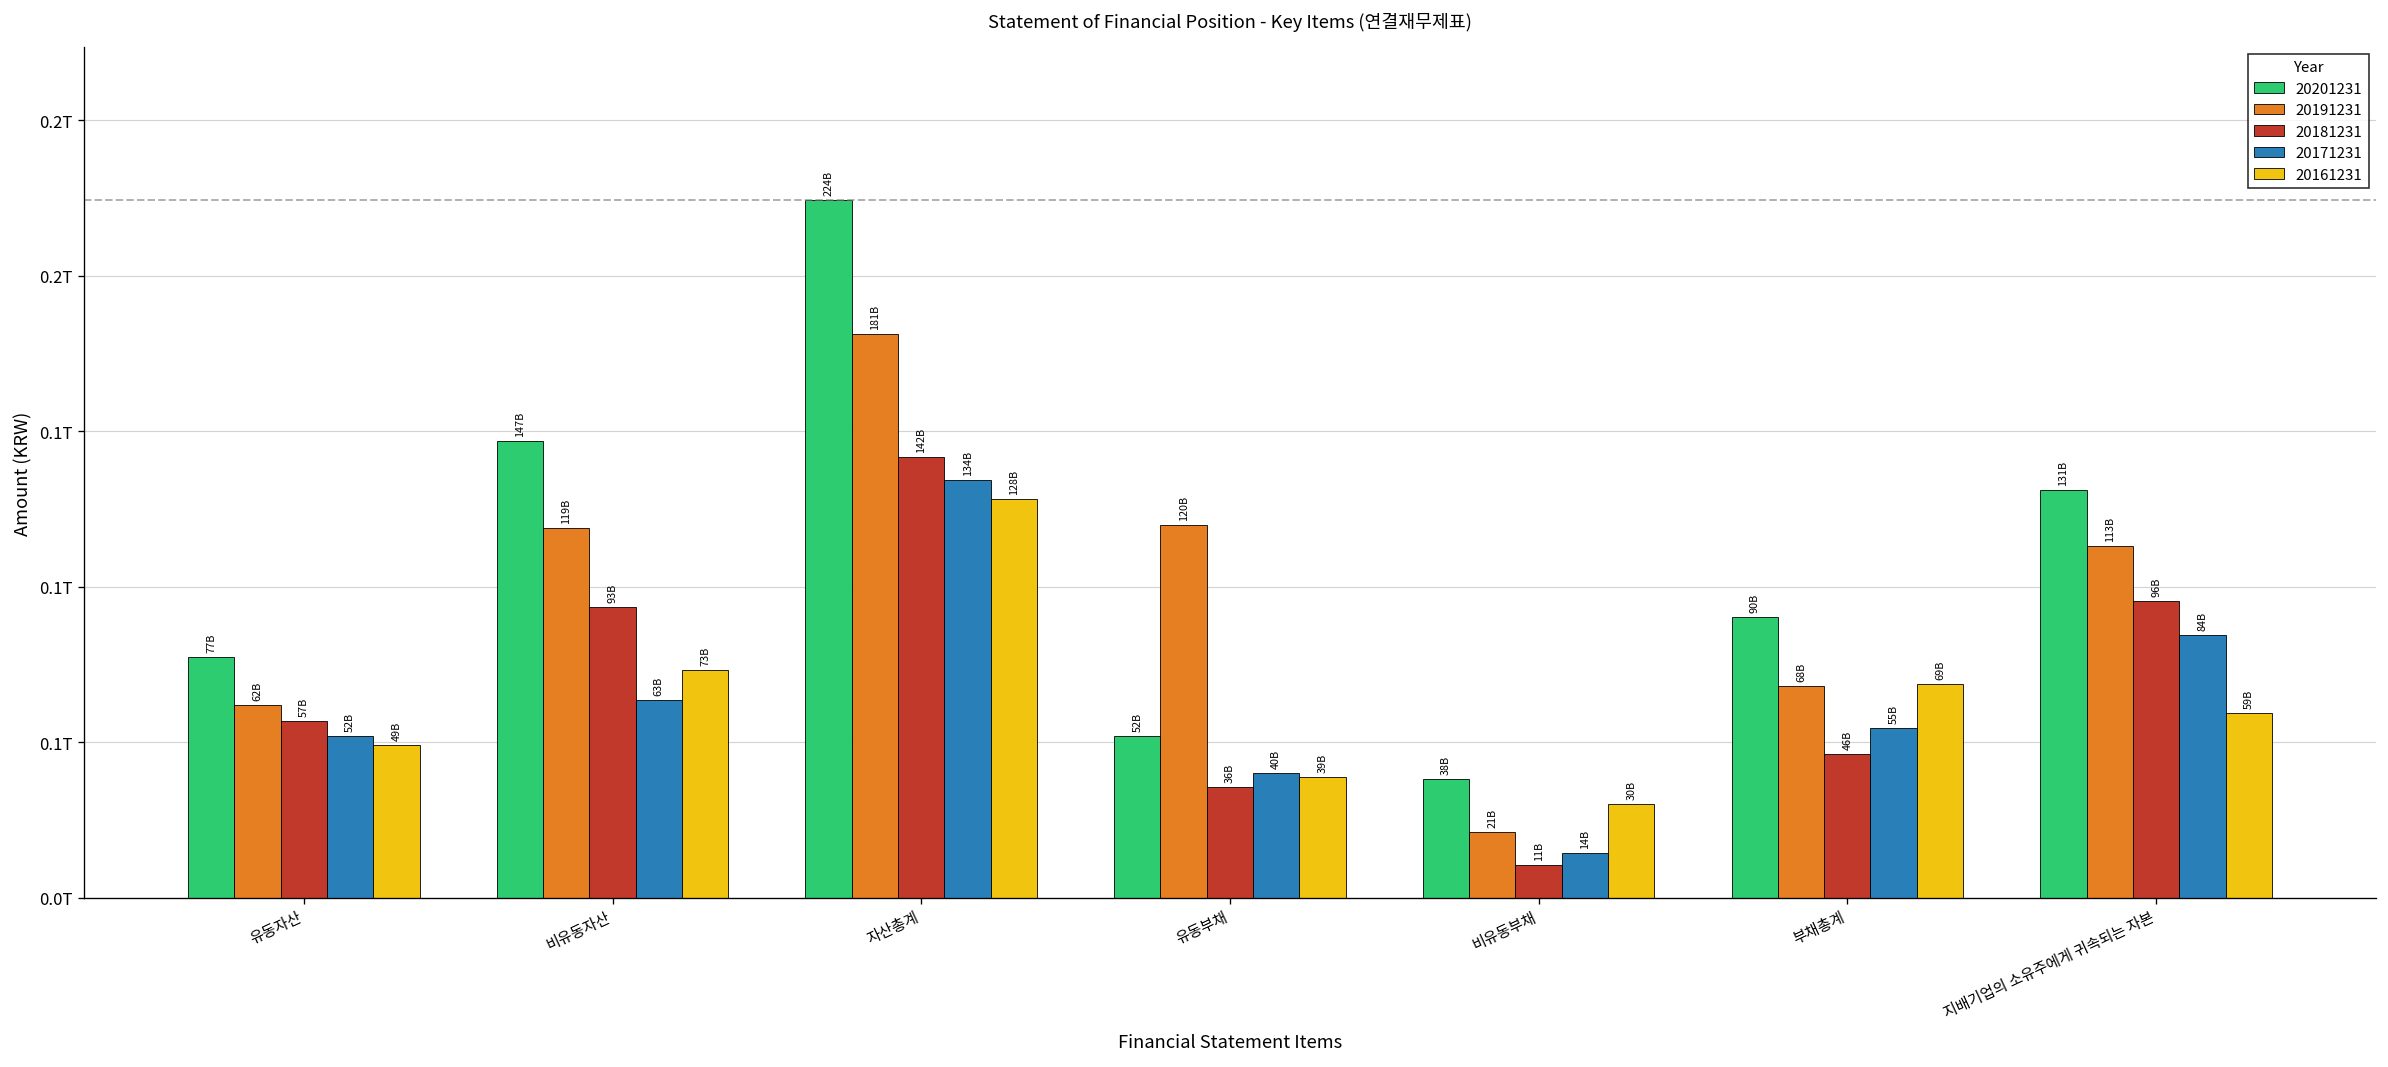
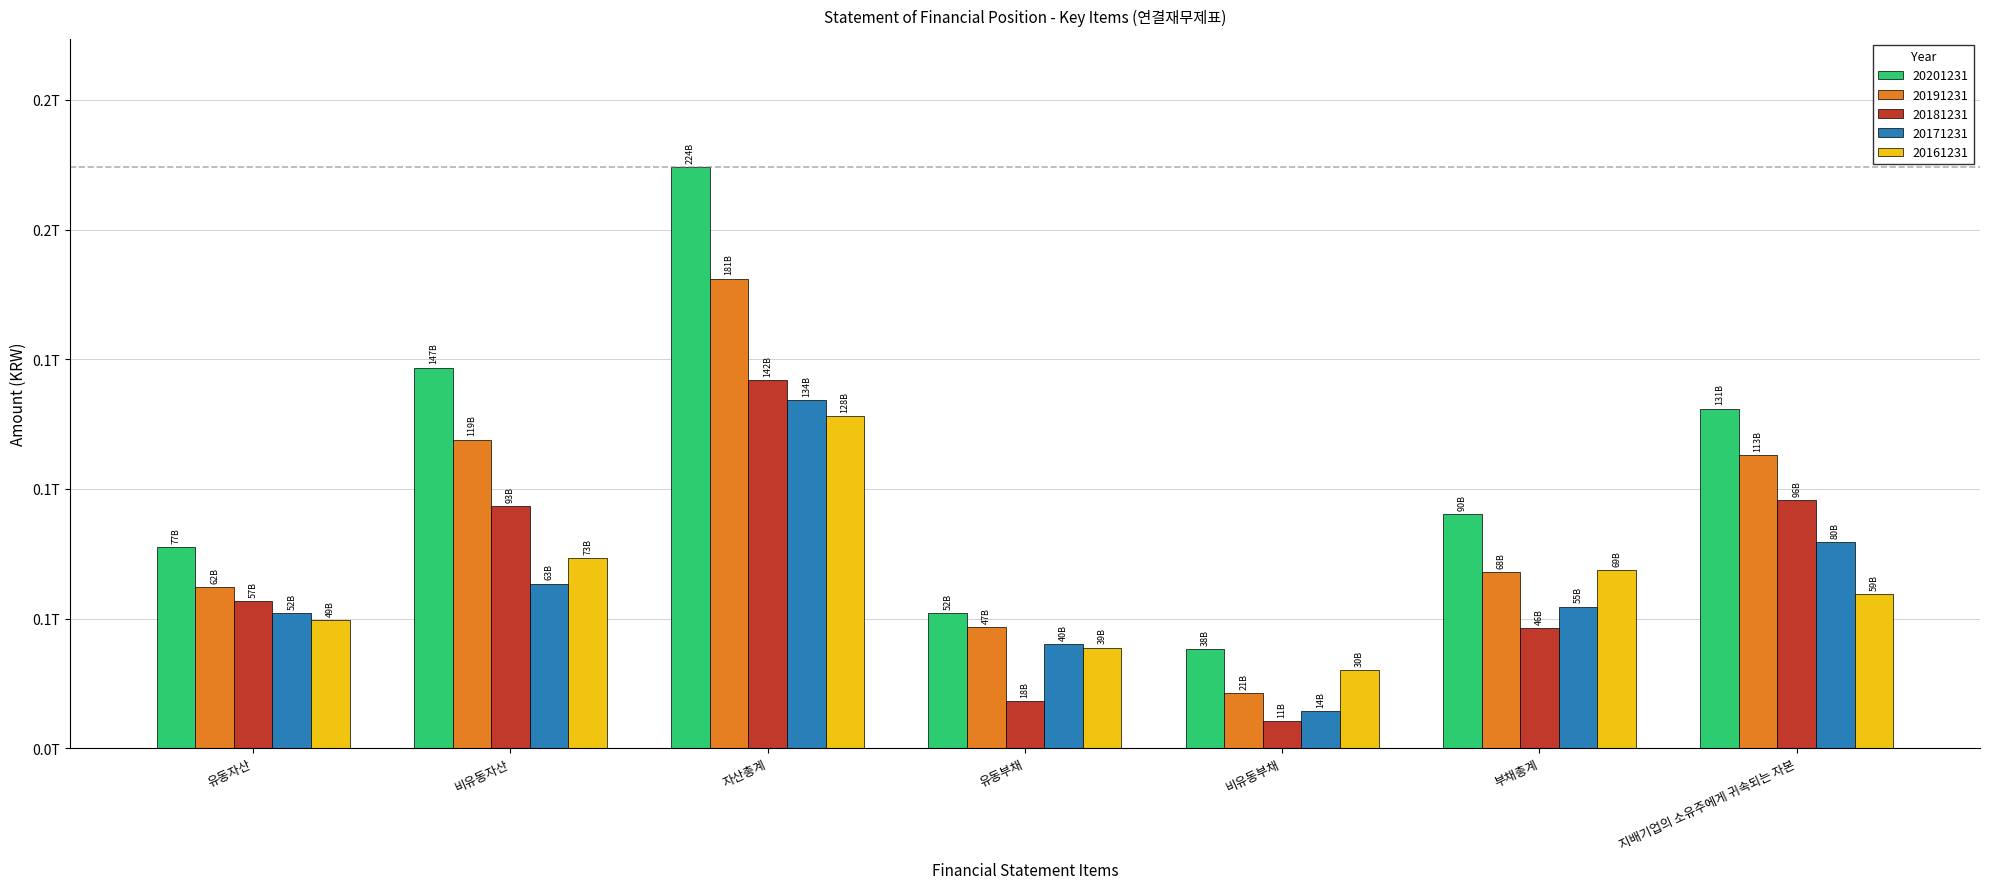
  {
    "20201231": {
      "유동자산": "77B",
      "비유동자산": "147B",
      "자산총계": "224B",
      "유동부채": "52B",
      "비유동부채": "38B",
      "부채총계": "90B",
      "지배기업의 소유주에게 귀속되는 자본": "131B"
    },
    "20191231": {
      "유동자산": "62B",
      "비유동자산": "119B",
      "자산총계": "181B",
-     "유동부채": "120B",
+     "유동부채": "47B",
      "비유동부채": "21B",
      "부채총계": "68B",
      "지배기업의 소유주에게 귀속되는 자본": "113B"
    },
    "20181231": {
      "유동자산": "57B",
      "비유동자산": "93B",
      "자산총계": "142B",
-     "유동부채": "36B",
+     "유동부채": "18B",
      "비유동부채": "11B",
      "부채총계": "46B",
      "지배기업의 소유주에게 귀속되는 자본": "96B"
    },
    "20171231": {
      "유동자산": "52B",
      "비유동자산": "63B",
      "자산총계": "134B",
      "유동부채": "40B",
      "비유동부채": "14B",
      "부채총계": "55B",
-     "지배기업의 소유주에게 귀속되는 자본": "84B"
+     "지배기업의 소유주에게 귀속되는 자본": "80B"
    },
    "20161231": {
      "유동자산": "49B",
      "비유동자산": "73B",
      "자산총계": "128B",
      "유동부채": "39B",
      "비유동부채": "30B",
      "부채총계": "69B",
      "지배기업의 소유주에게 귀속되는 자본": "59B"
    }
  }
